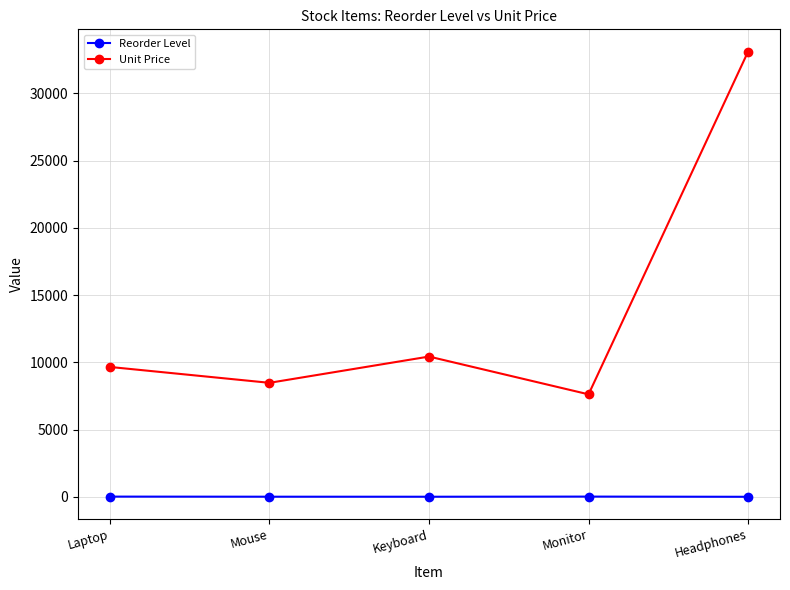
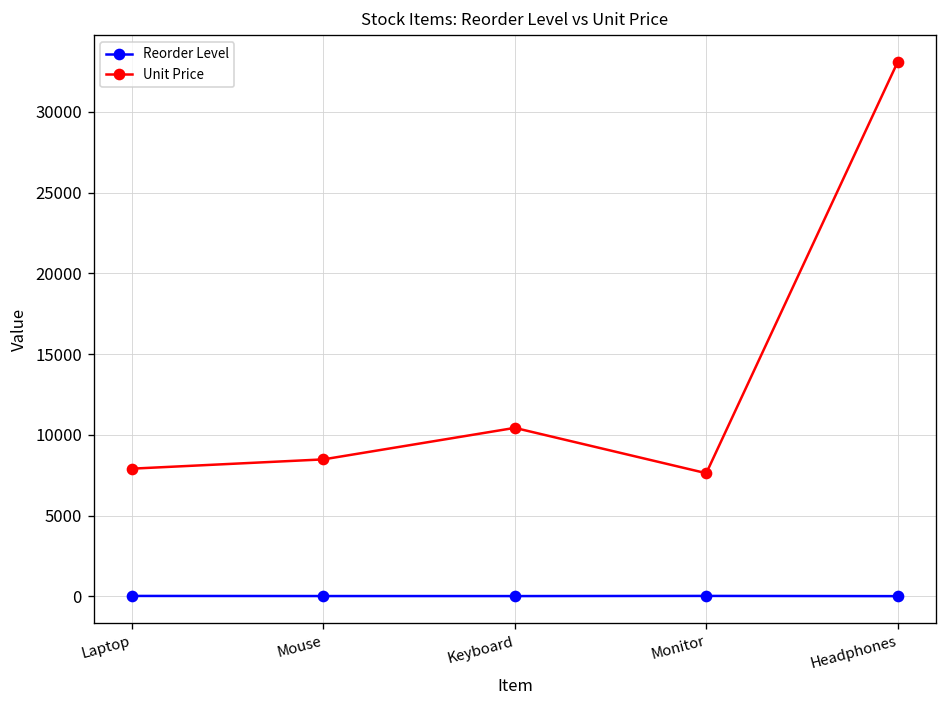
  {
    "Reorder Level": {
      "Laptop": 0,
      "Mouse": 0,
      "Keyboard": 0,
      "Monitor": 0,
      "Headphones": 0
    },
    "Unit Price": {
-     "Laptop": 9700,
+     "Laptop": 7900,
      "Mouse": 8500,
      "Keyboard": 10400,
      "Monitor": 7600,
      "Headphones": 33100
    }
  }
